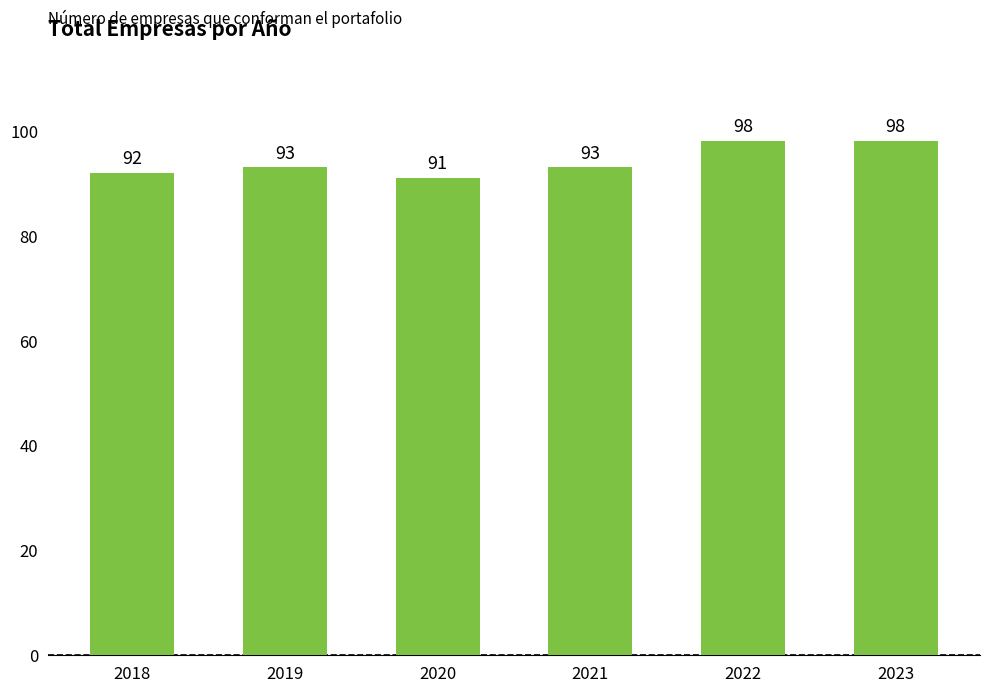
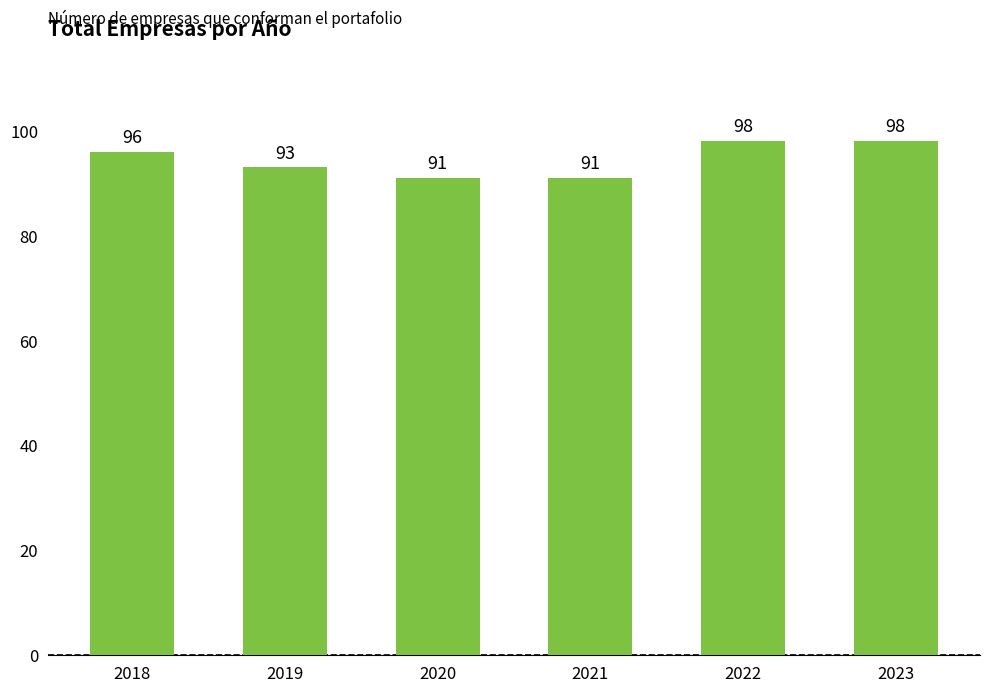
  {
-   "2018": 92,
+   "2018": 96,
    "2019": 93,
    "2020": 91,
-   "2021": 93,
+   "2021": 91,
    "2022": 98,
    "2023": 98
  }
